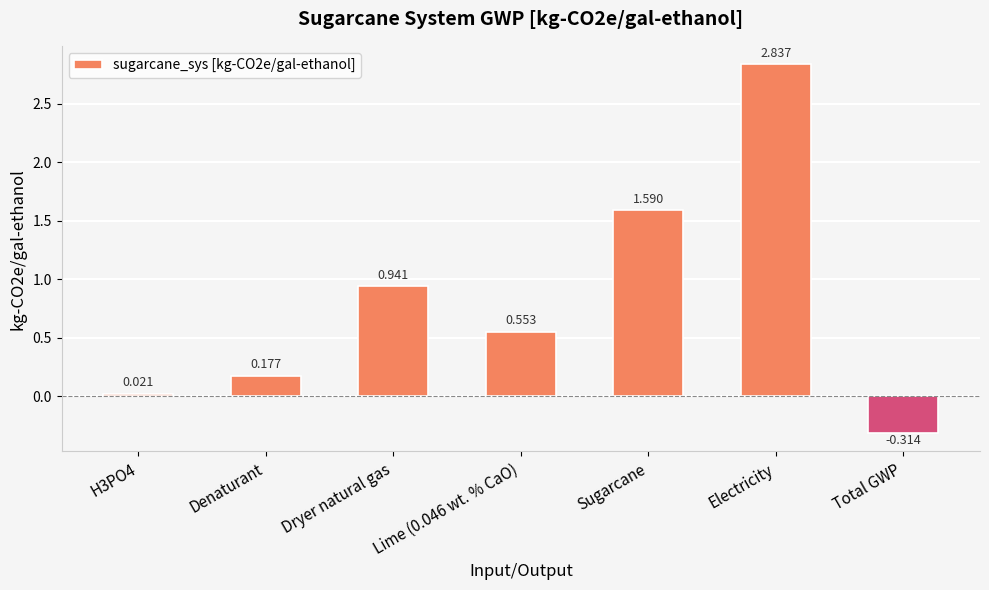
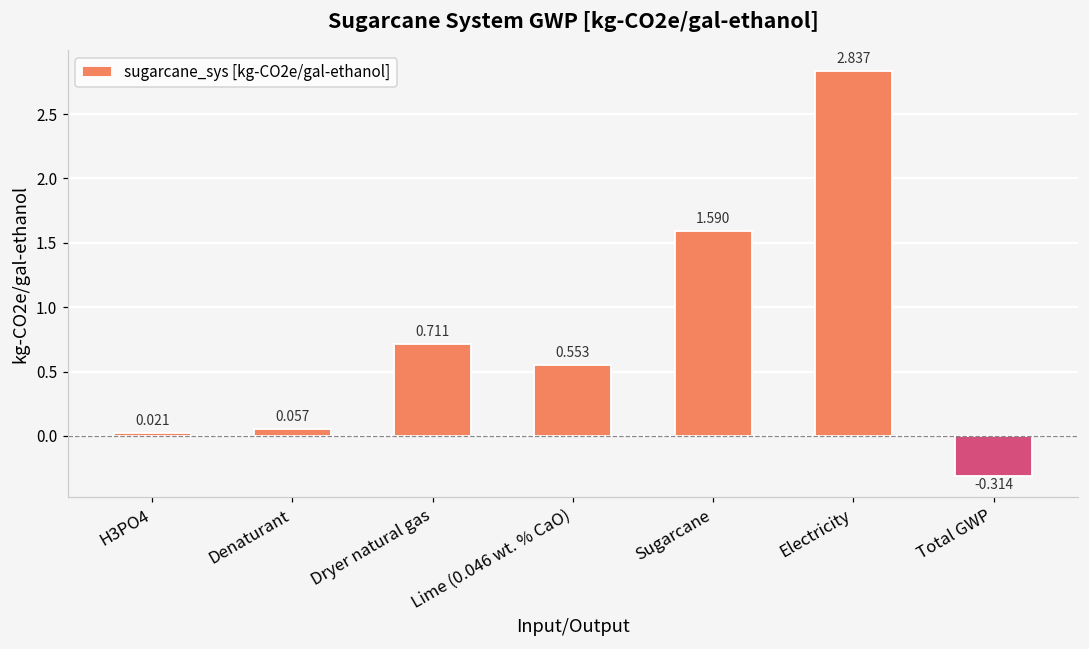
  {
    "H3PO4": 0.021,
-   "Denaturant": 0.177,
-   "Dryer natural gas": 0.941,
+   "Denaturant": 0.057,
+   "Dryer natural gas": 0.711,
    "Lime (0.046 wt. % CaO)": 0.553,
    "Sugarcane": 1.590,
    "Electricity": 2.837,
    "Total GWP": -0.314
  }
